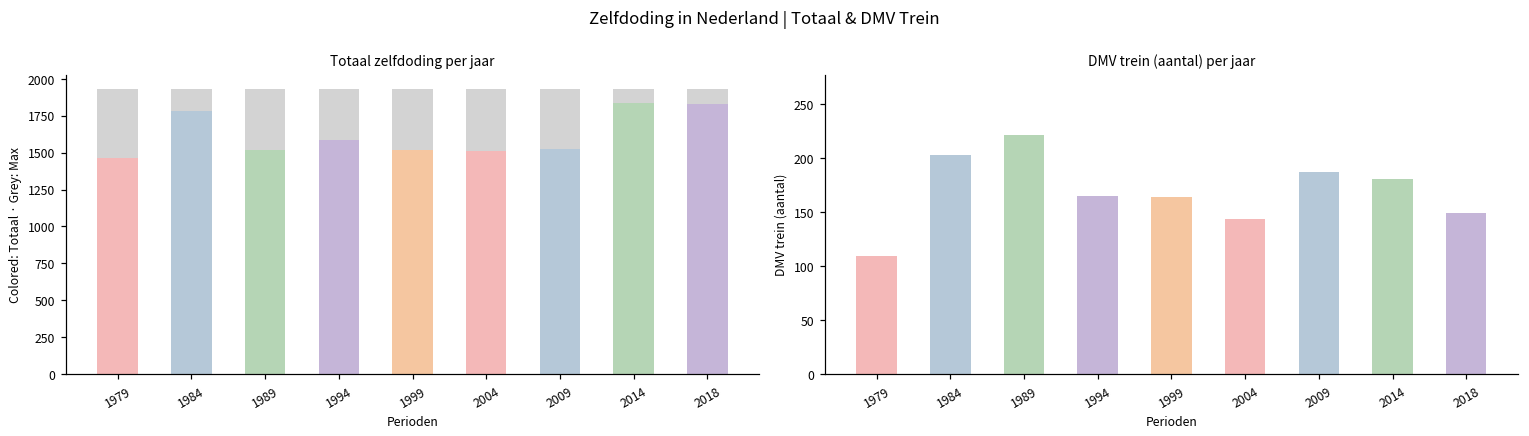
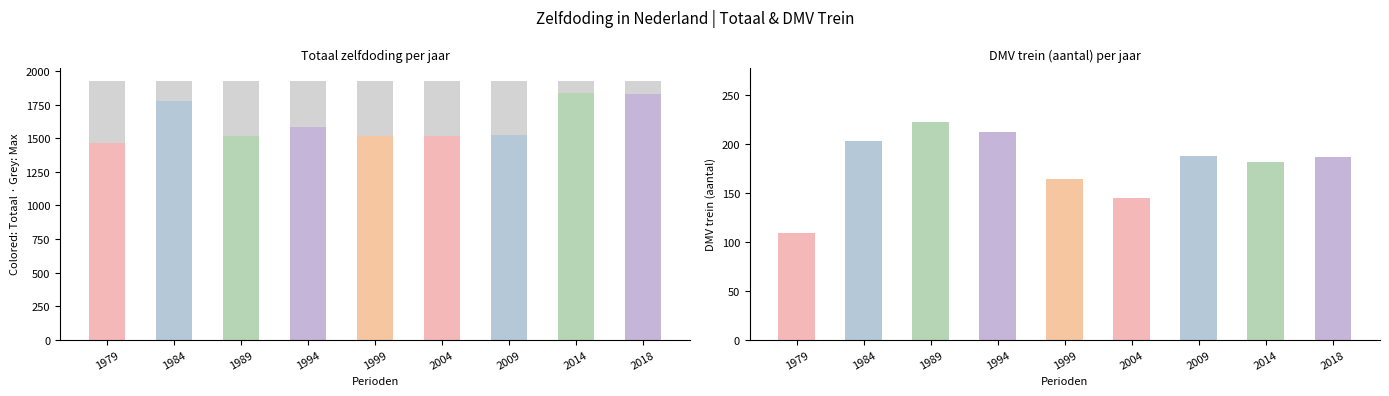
  {
    "DMV trein (aantal) per jaar": {
      "1979": 110,
      "1984": 200,
      "1989": 220,
-     "1994": 170,
+     "1994": 210,
      "1999": 160,
      "2004": 140,
      "2009": 190,
      "2014": 180,
-     "2018": 150
+     "2018": 190
    }
  }
